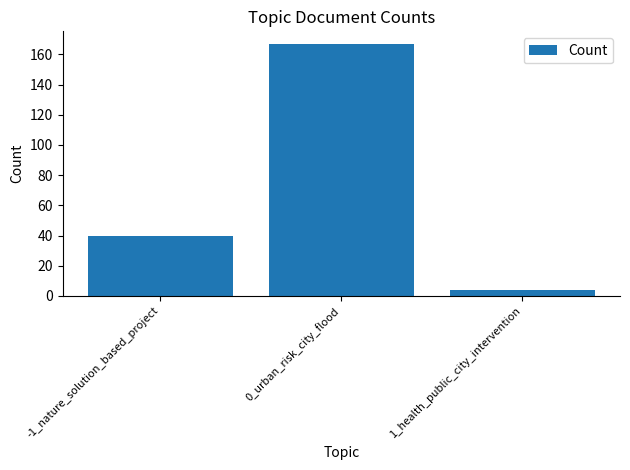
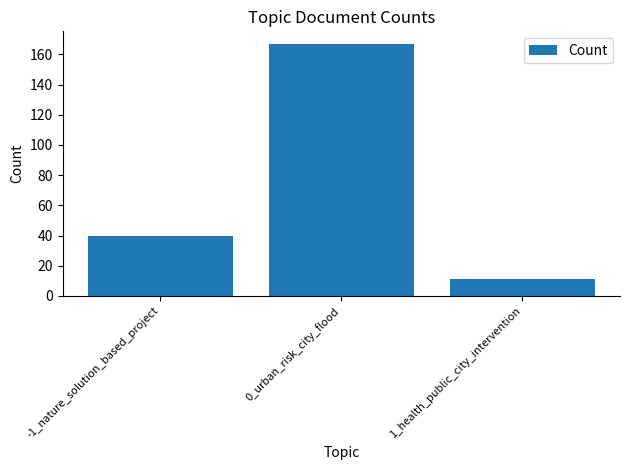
  {
    "-1_nature_solution_based_project": 40,
    "0_urban_risk_city_flood": 167,
-   "1_health_public_city_intervention": 4
+   "1_health_public_city_intervention": 11
  }
